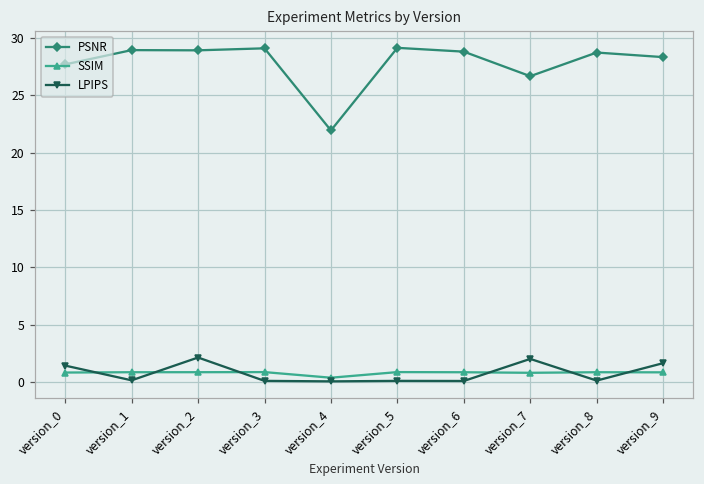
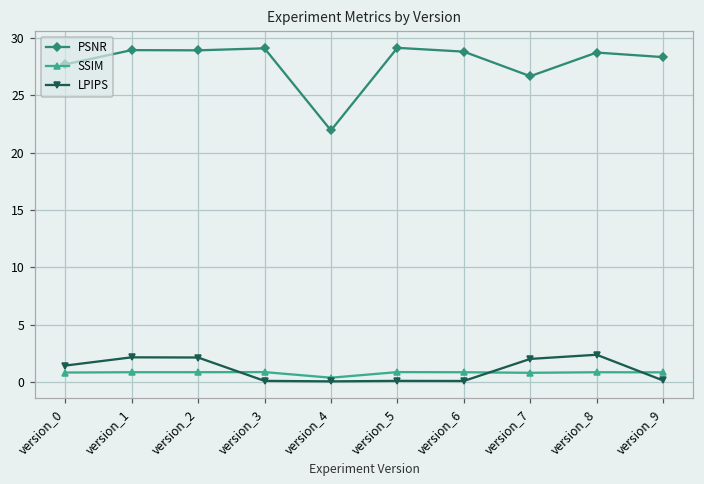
  {
    "LPIPS": {
      "version_0": 1.5,
-     "version_1": 0.2,
+     "version_1": 2.2,
      "version_2": 2.2,
      "version_3": 0.1,
      "version_4": 0.1,
      "version_5": 0.1,
      "version_6": 0.1,
      "version_7": 2.0,
-     "version_8": 0.1,
-     "version_9": 1.7
+     "version_8": 2.4,
+     "version_9": 0.2
    }
  }
